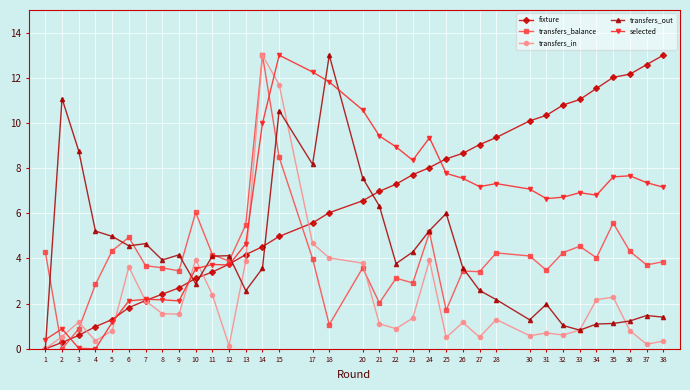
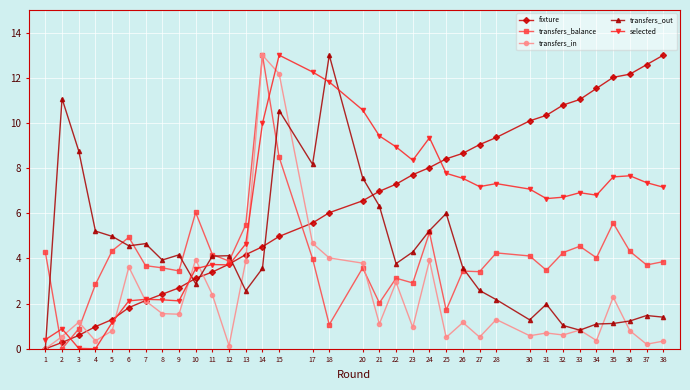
  {
    "transfers_in": {
      "2": 0.5,
      "3": 1.2,
      "4": 0.4,
      "5": 0.8,
      "6": 3.6,
      "8": 1.6,
      "9": 1.5,
      "10": 4.0,
      "11": 2.4,
      "12": 0.1,
      "13": 3.9,
-     "15": 11.7,
+     "15": 12.2,
      "17": 4.7,
      "18": 4.0,
      "20": 3.8,
      "21": 1.1,
-     "22": 0.9,
-     "23": 1.4,
+     "22": 2.9,
+     "23": 0.9,
      "24": 3.9,
      "25": 0.5,
      "26": 1.2,
      "27": 0.5,
      "28": 1.3,
      "30": 0.6,
      "31": 0.7,
      "32": 0.6,
-     "34": 2.2,
+     "34": 0.4,
      "35": 2.3,
      "36": 0.8,
      "37": 0.2,
      "38": 0.3
    }
  }
